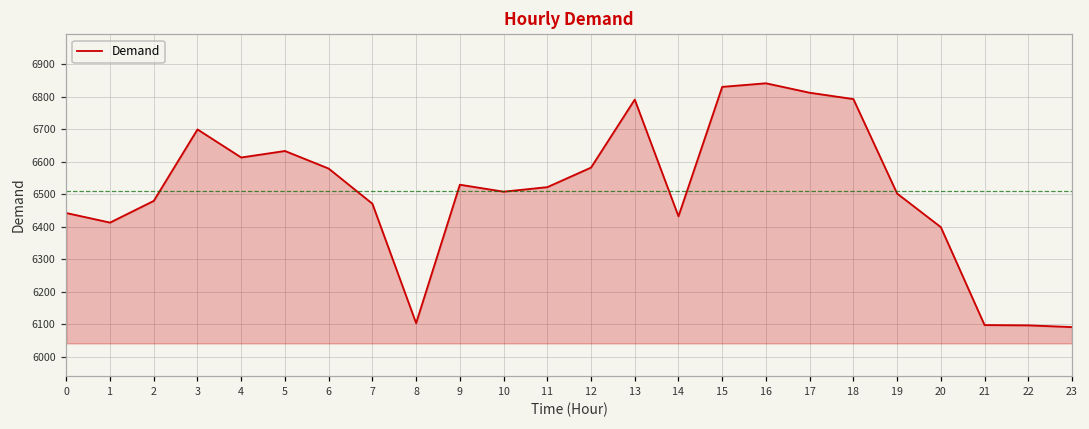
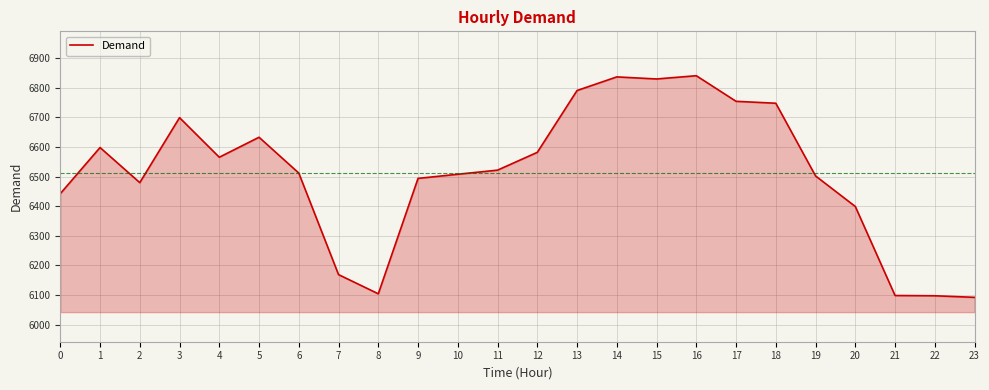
  {
    "0": 6440,
-   "1": 6410,
+   "1": 6600,
    "2": 6480,
    "3": 6700,
-   "4": 6610,
+   "4": 6570,
    "5": 6630,
-   "6": 6580,
-   "7": 6470,
+   "6": 6510,
+   "7": 6170,
    "8": 6100,
-   "9": 6530,
+   "9": 6490,
    "10": 6510,
    "11": 6520,
    "12": 6580,
    "13": 6790,
-   "14": 6430,
+   "14": 6840,
    "15": 6830,
    "16": 6840,
-   "17": 6810,
-   "18": 6790,
+   "17": 6750,
+   "18": 6750,
    "19": 6500,
    "20": 6400,
    "21": 6100,
    "22": 6100,
    "23": 6090
  }
